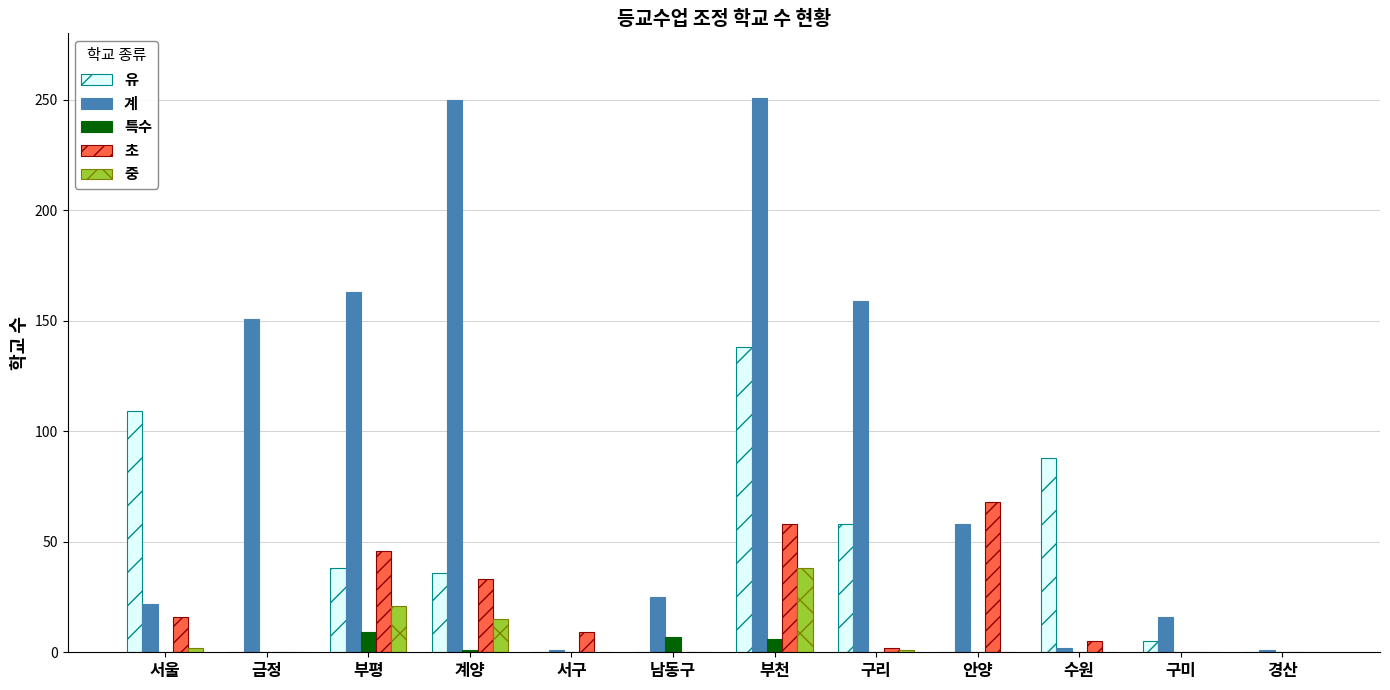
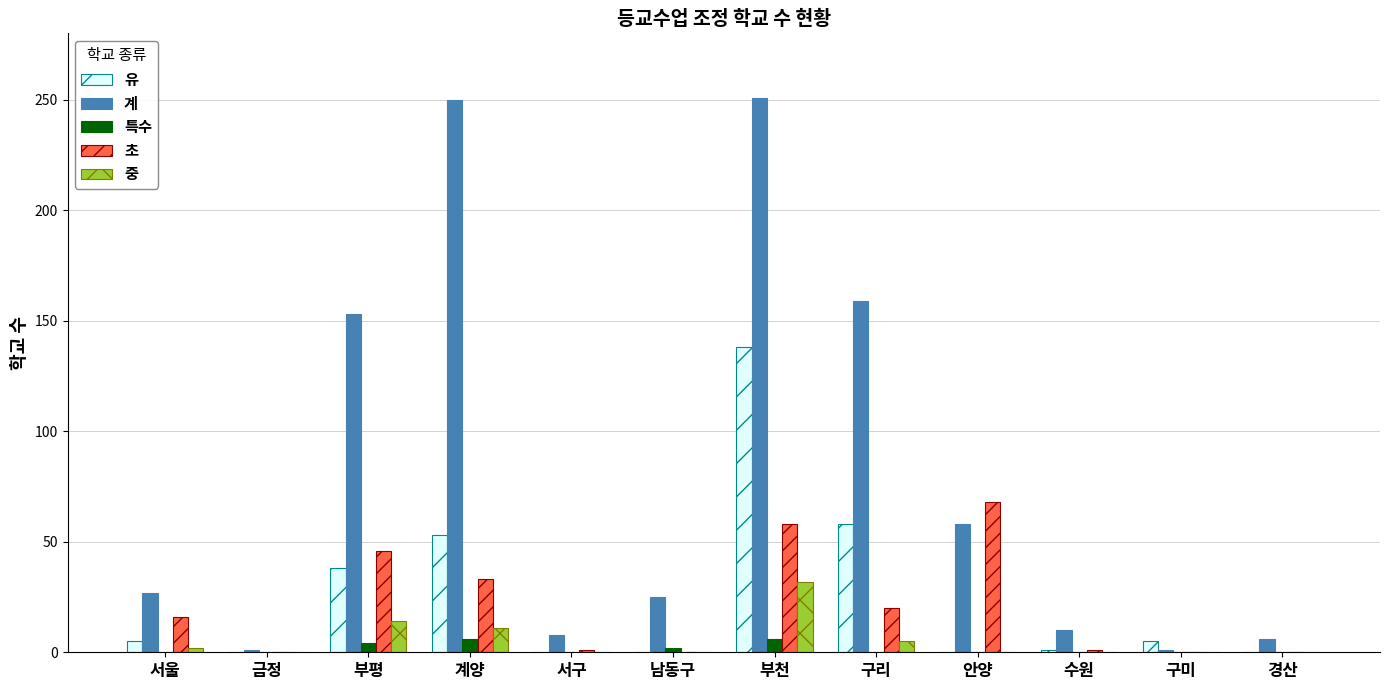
  {
    "유": {
-     "서울": 109,
+     "서울": 5,
      "금정": 0,
      "부평": 38,
-     "계양": 36,
+     "계양": 53,
      "서구": 0,
      "남동구": 0,
      "부천": 138,
      "구리": 58,
      "안양": 0,
-     "수원": 88,
+     "수원": 1,
      "구미": 5,
      "경산": 0
    },
    "계": {
-     "서울": 22,
-     "금정": 151,
-     "부평": 163,
+     "서울": 27,
+     "금정": 1,
+     "부평": 153,
      "계양": 250,
-     "서구": 1,
+     "서구": 8,
      "남동구": 25,
      "부천": 251,
      "구리": 159,
      "안양": 58,
-     "수원": 2,
-     "구미": 16,
-     "경산": 1
+     "수원": 10,
+     "구미": 1,
+     "경산": 6
    },
    "특수": {
      "서울": 0,
      "금정": 0,
-     "부평": 9,
-     "계양": 1,
+     "부평": 4,
+     "계양": 6,
      "서구": 0,
-     "남동구": 7,
+     "남동구": 2,
      "부천": 6,
      "구리": 0,
      "안양": 0,
      "수원": 0,
      "구미": 0,
      "경산": 0
    },
    "초": {
      "서울": 16,
      "금정": 0,
      "부평": 46,
      "계양": 33,
-     "서구": 9,
+     "서구": 1,
      "남동구": 0,
      "부천": 58,
-     "구리": 2,
+     "구리": 20,
      "안양": 68,
-     "수원": 5,
+     "수원": 1,
      "구미": 0,
      "경산": 0
    },
    "중": {
      "서울": 2,
      "금정": 0,
-     "부평": 21,
-     "계양": 15,
+     "부평": 14,
+     "계양": 11,
      "서구": 0,
      "남동구": 0,
-     "부천": 38,
-     "구리": 1,
+     "부천": 32,
+     "구리": 5,
      "안양": 0,
      "수원": 0,
      "구미": 0,
      "경산": 0
    }
  }
